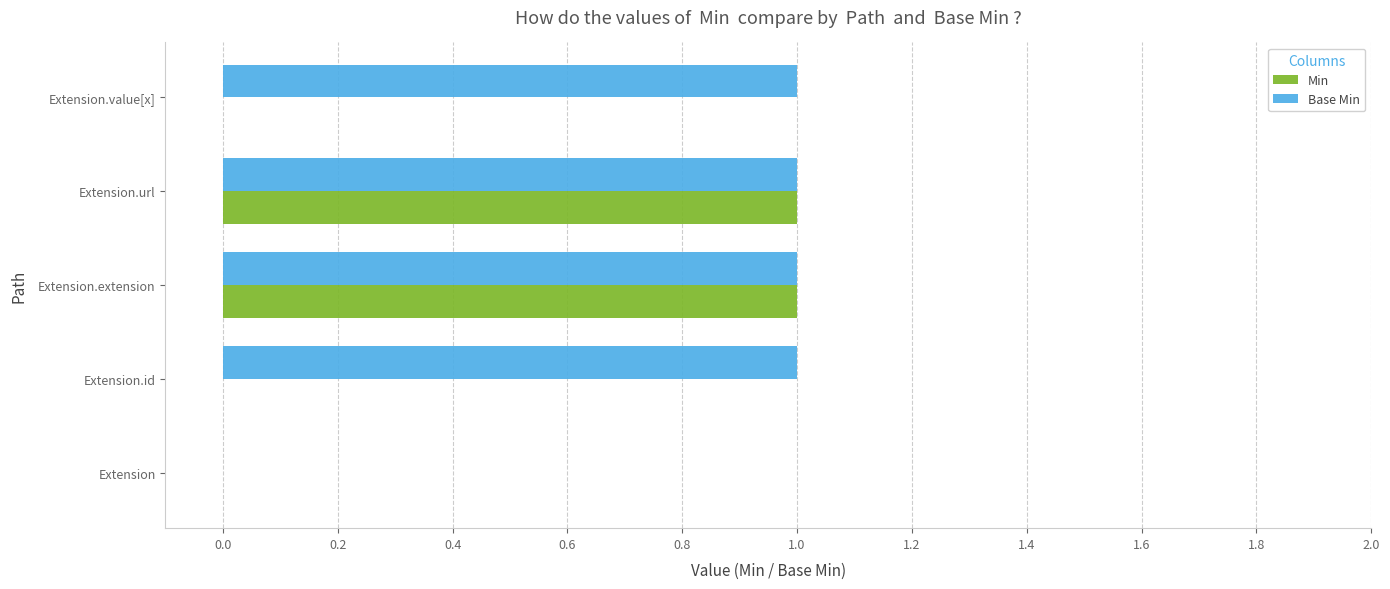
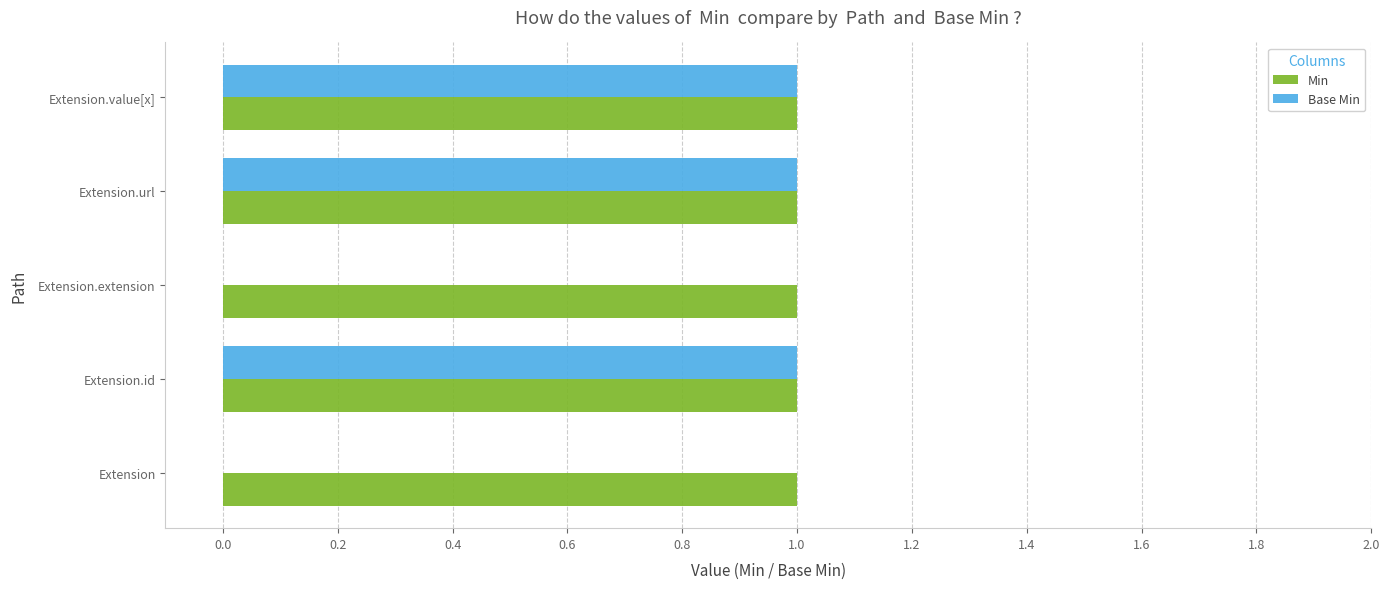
  {
    "Min": {
-     "Extension.value[x]": 0,
+     "Extension.value[x]": 1,
      "Extension.url": 1,
      "Extension.extension": 1,
-     "Extension.id": 0,
-     "Extension": 0
+     "Extension.id": 1,
+     "Extension": 1
    },
    "Base Min": {
      "Extension.value[x]": 1,
      "Extension.url": 1,
-     "Extension.extension": 1,
+     "Extension.extension": 0,
      "Extension.id": 1,
      "Extension": 0
    }
  }
